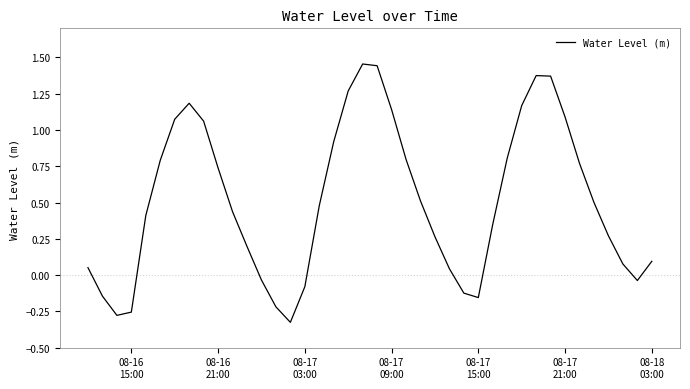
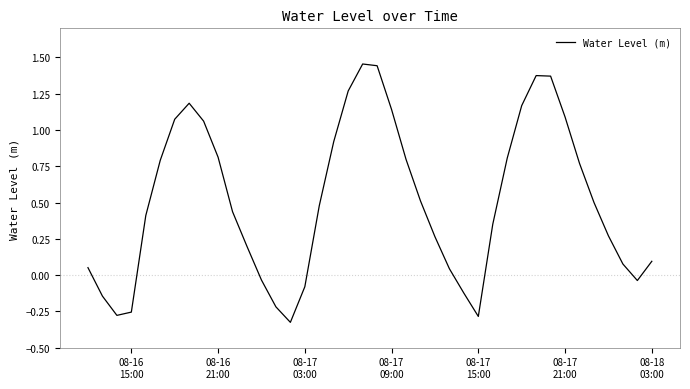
  {
    "08-16 15:00": -0.25,
-   "08-16 21:00": 0.74,
+   "08-16 21:00": 0.81,
    "08-17 03:00": -0.08,
    "08-17 09:00": 1.14,
-   "08-17 15:00": -0.15,
+   "08-17 15:00": -0.28,
    "08-17 21:00": 1.09,
    "08-18 03:00": 0.10
  }
